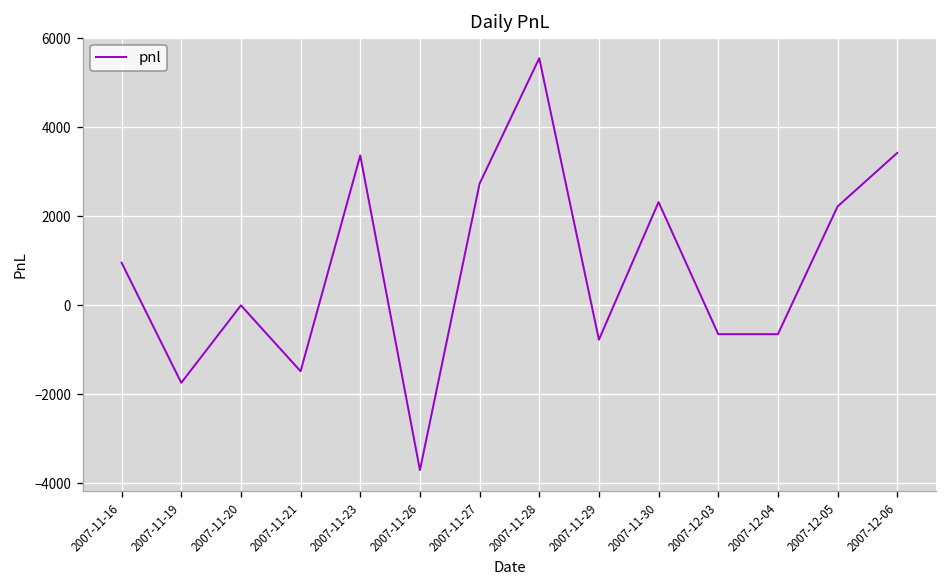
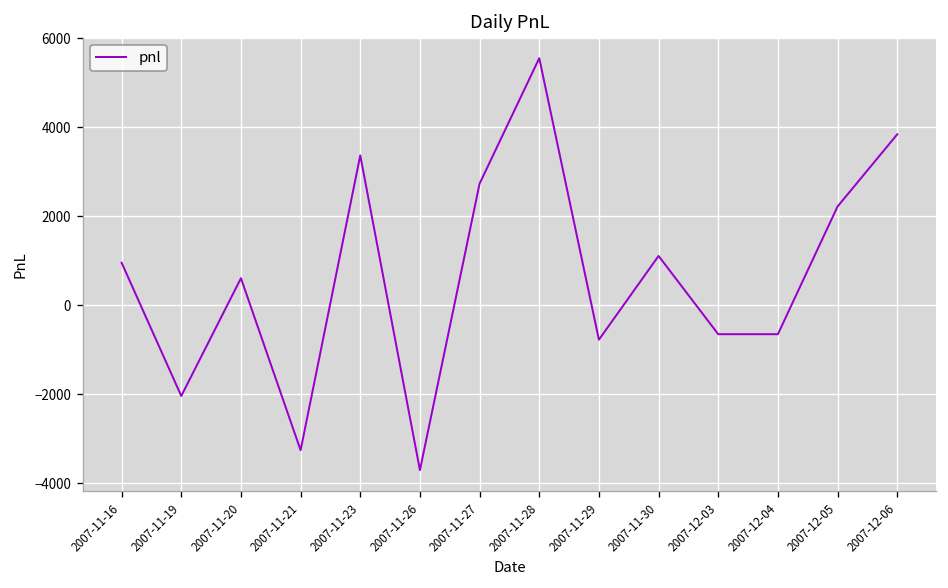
  {
    "2007-11-16": 1000,
-   "2007-11-19": -1700,
-   "2007-11-20": 0,
-   "2007-11-21": -1500,
+   "2007-11-19": -2000,
+   "2007-11-20": 600,
+   "2007-11-21": -3300,
    "2007-11-23": 3400,
    "2007-11-26": -3700,
    "2007-11-27": 2700,
    "2007-11-28": 5600,
    "2007-11-29": -800,
-   "2007-11-30": 2300,
+   "2007-11-30": 1100,
    "2007-12-03": -600,
    "2007-12-04": -600,
    "2007-12-05": 2200,
-   "2007-12-06": 3400
+   "2007-12-06": 3800
  }
